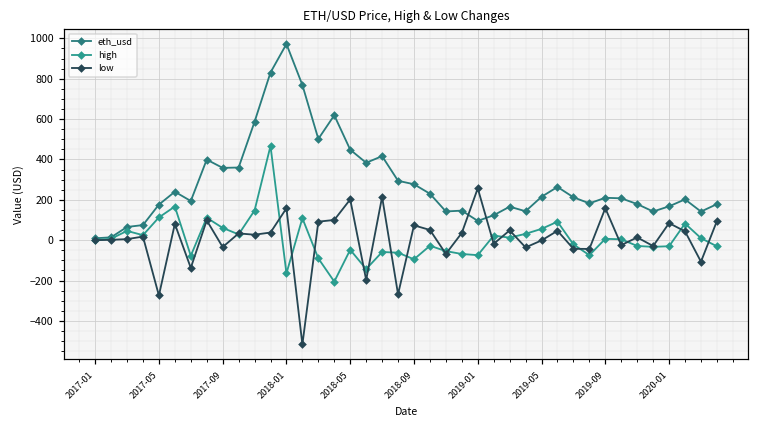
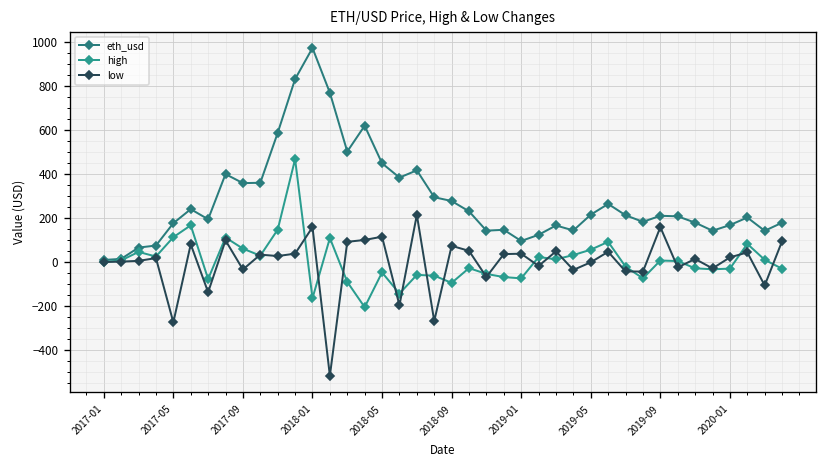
  {
    "low": {
      "2017-05": -270,
      "2017-09": -30,
      "2018-01": 160,
-     "2018-05": 200,
+     "2018-05": 110,
      "2018-09": 70,
-     "2019-01": 260,
+     "2019-01": 40,
      "2019-05": 0,
      "2019-09": 160,
-     "2020-01": 80
+     "2020-01": 20
    }
  }
